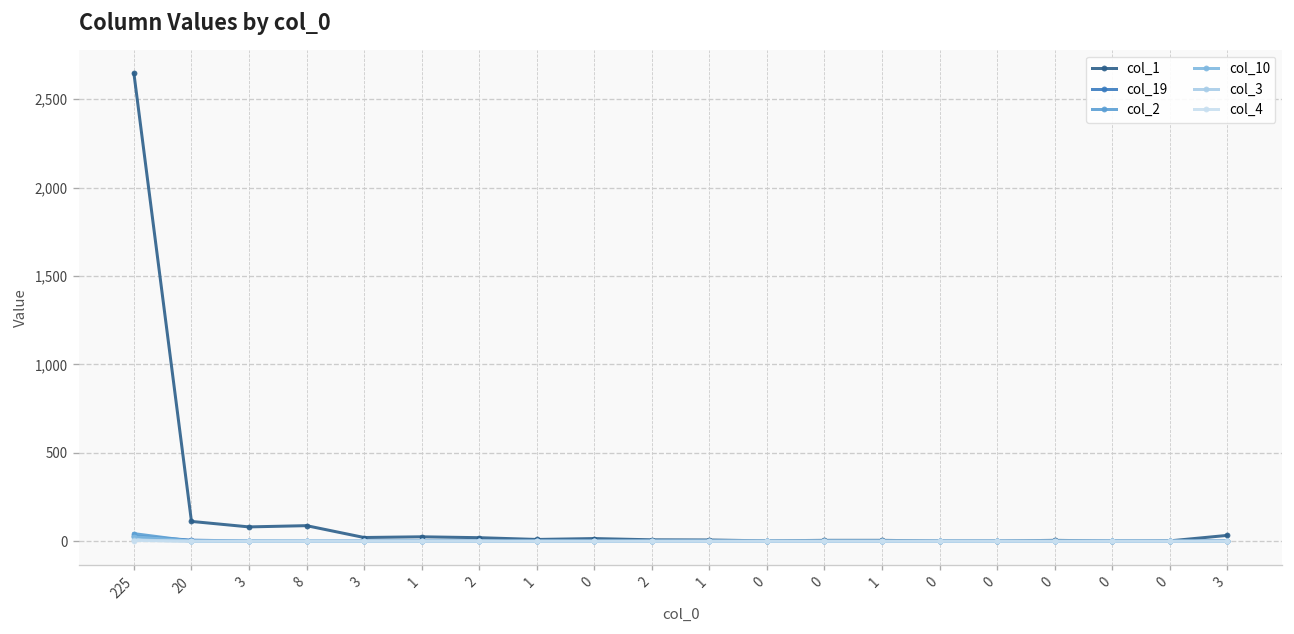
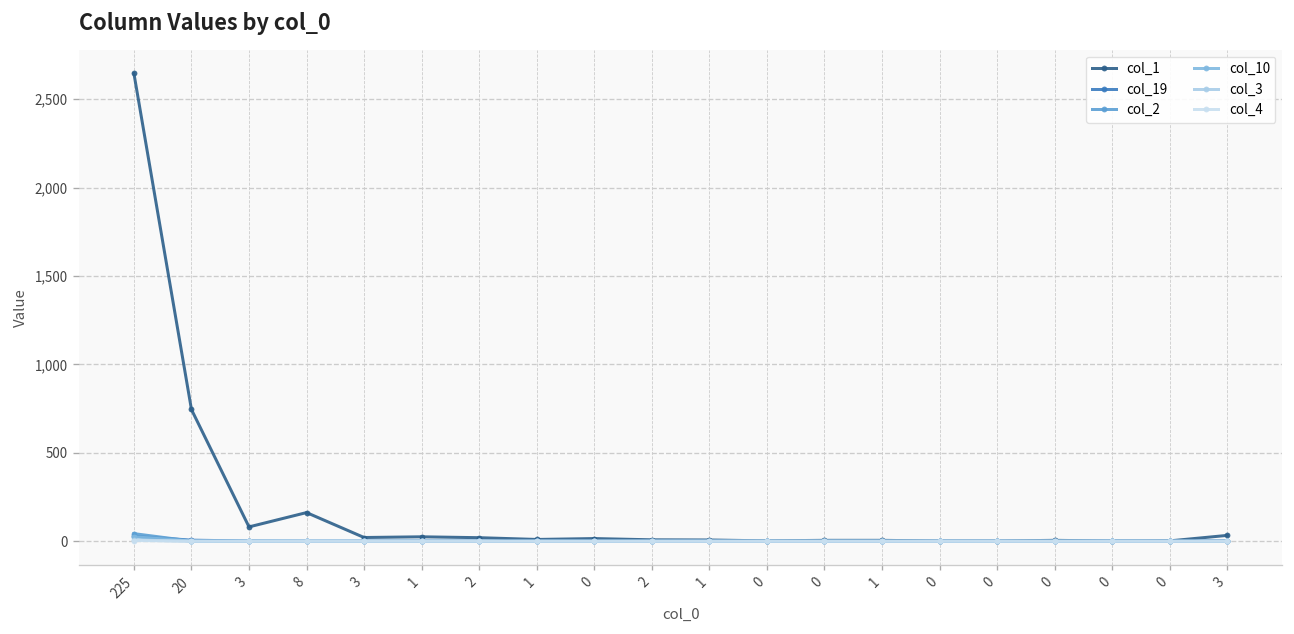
  {
    "col_1": {
      "225": "2,650",
-     "20": "110",
-     "8": "90"
+     "20": "750",
+     "8": "160"
    }
  }
